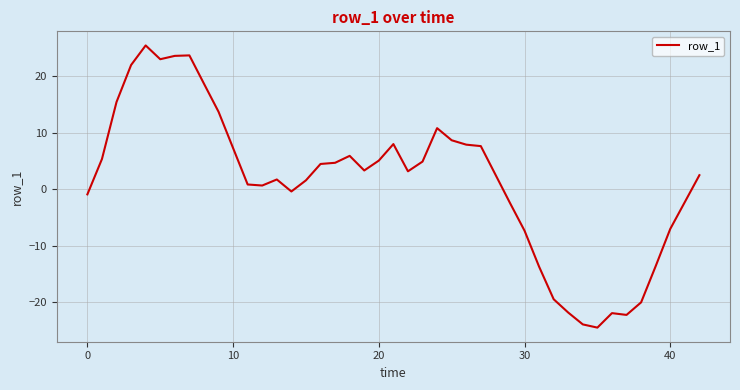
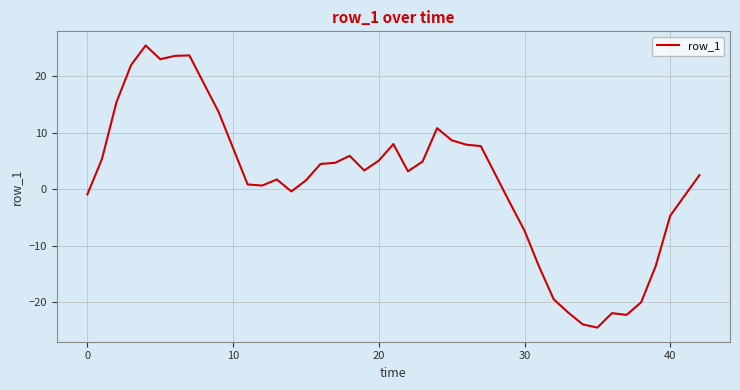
  {
    "0": -1,
    "20": 5,
    "30": -7,
-   "40": -7
+   "40": -5
  }
